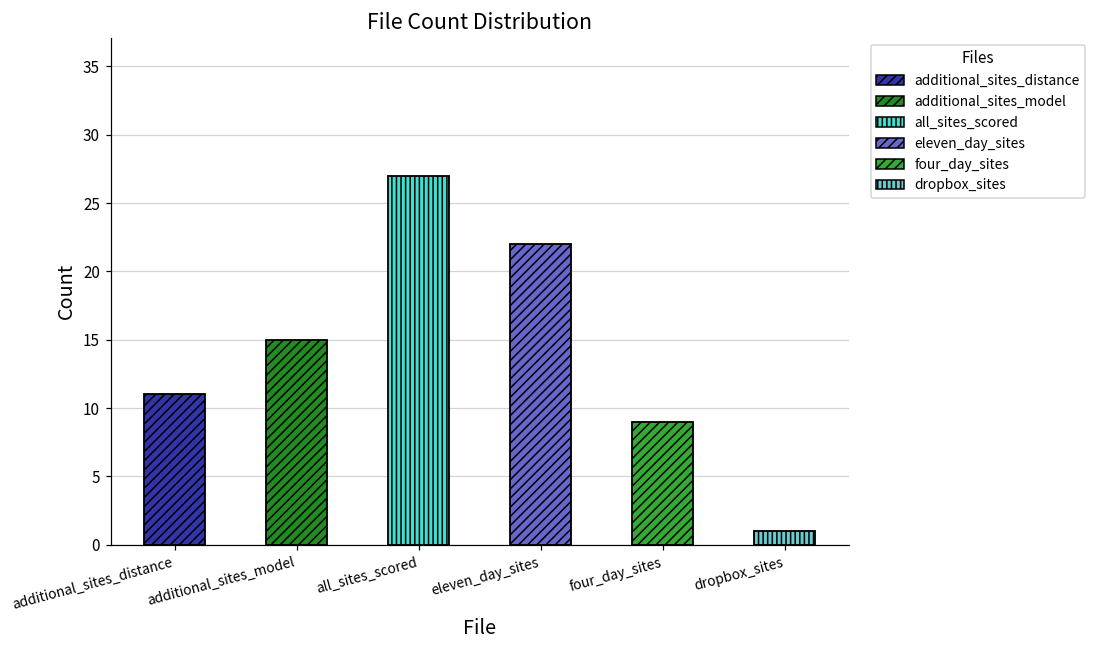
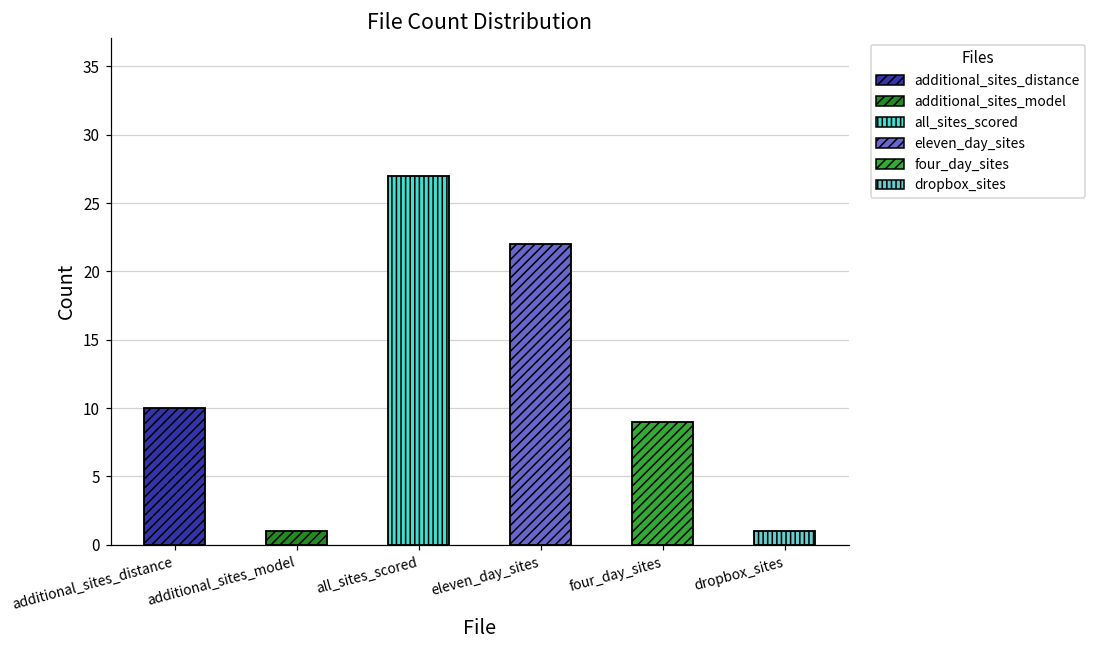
  {
-   "additional_sites_distance": 11,
-   "additional_sites_model": 15,
+   "additional_sites_distance": 10,
+   "additional_sites_model": 1,
    "all_sites_scored": 27,
    "eleven_day_sites": 22,
    "four_day_sites": 9,
    "dropbox_sites": 1
  }
